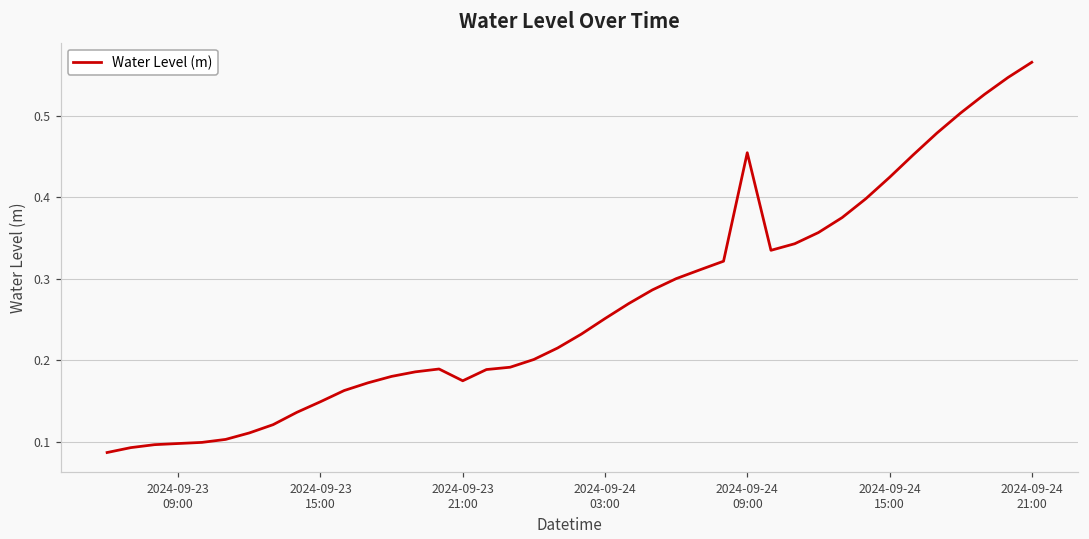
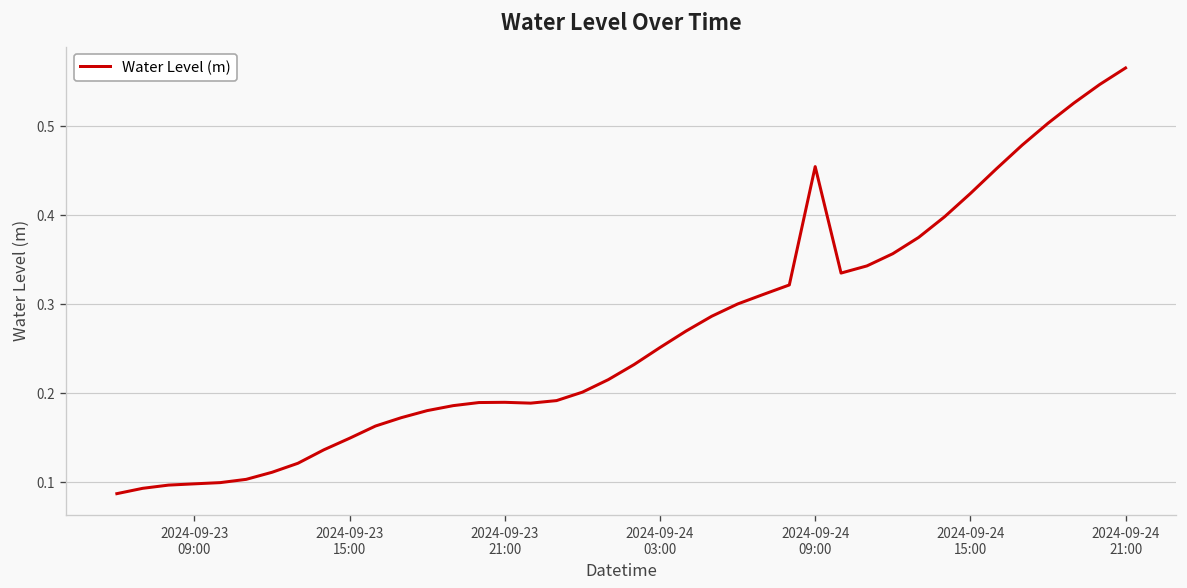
  {
    "2024-09-23 09:00": 0.10,
    "2024-09-23 15:00": 0.15,
-   "2024-09-23 21:00": 0.17,
+   "2024-09-23 21:00": 0.19,
    "2024-09-24 03:00": 0.25,
    "2024-09-24 09:00": 0.45,
    "2024-09-24 15:00": 0.42,
    "2024-09-24 21:00": 0.57
  }
